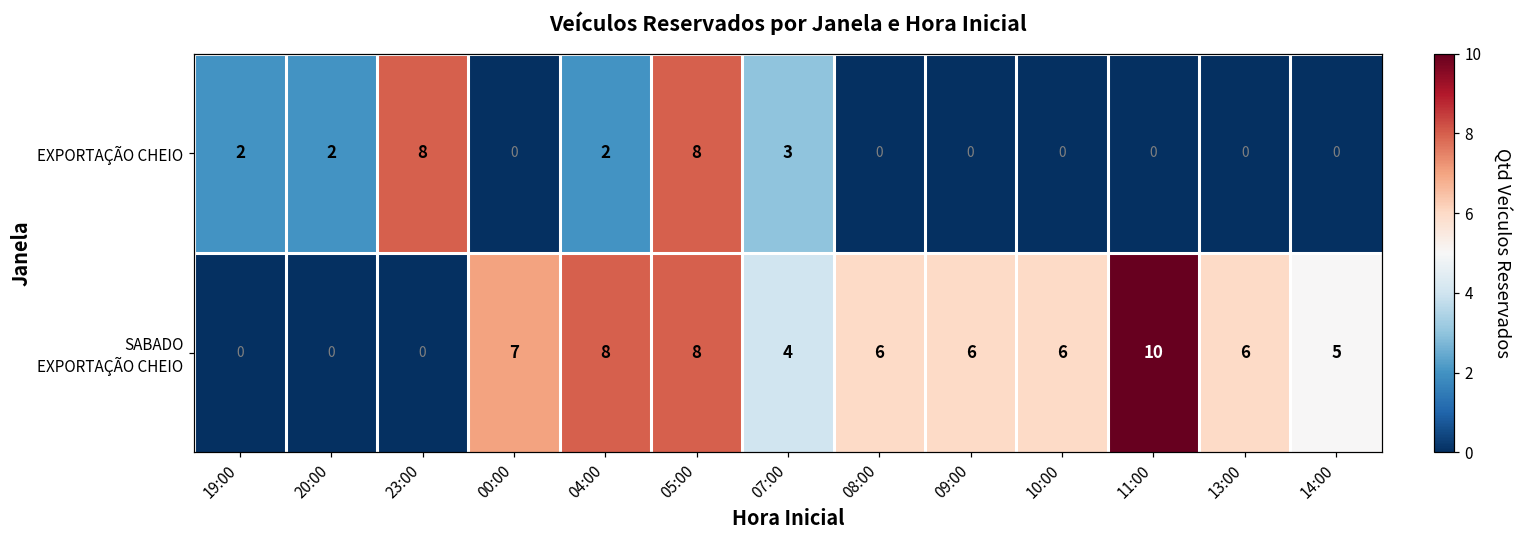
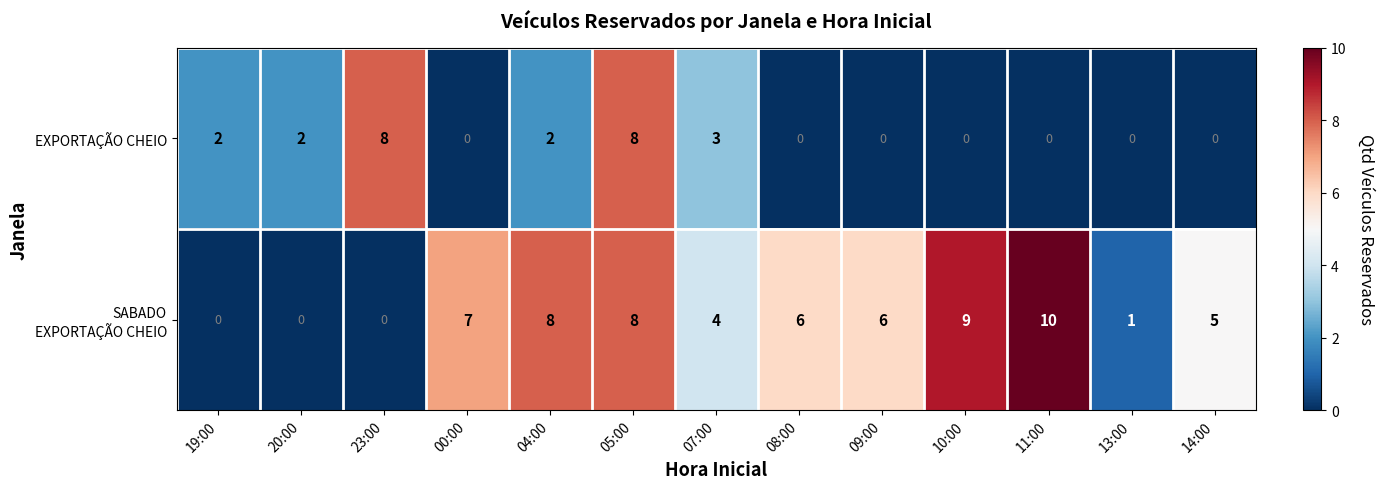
  {
    "EXPORTAÇÃO CHEIO": {
      "19:00": 2,
      "20:00": 2,
      "23:00": 8,
      "00:00": 0,
      "04:00": 2,
      "05:00": 8,
      "07:00": 3,
      "08:00": 0,
      "09:00": 0,
      "10:00": 0,
      "11:00": 0,
      "13:00": 0,
      "14:00": 0
    },
    "SABADO EXPORTAÇÃO CHEIO": {
      "19:00": 0,
      "20:00": 0,
      "23:00": 0,
      "00:00": 7,
      "04:00": 8,
      "05:00": 8,
      "07:00": 4,
      "08:00": 6,
      "09:00": 6,
-     "10:00": 6,
+     "10:00": 9,
      "11:00": 10,
-     "13:00": 6,
+     "13:00": 1,
      "14:00": 5
    }
  }
